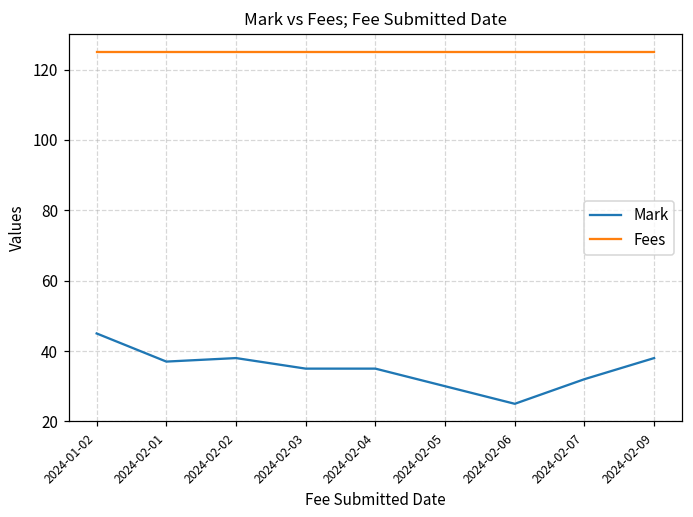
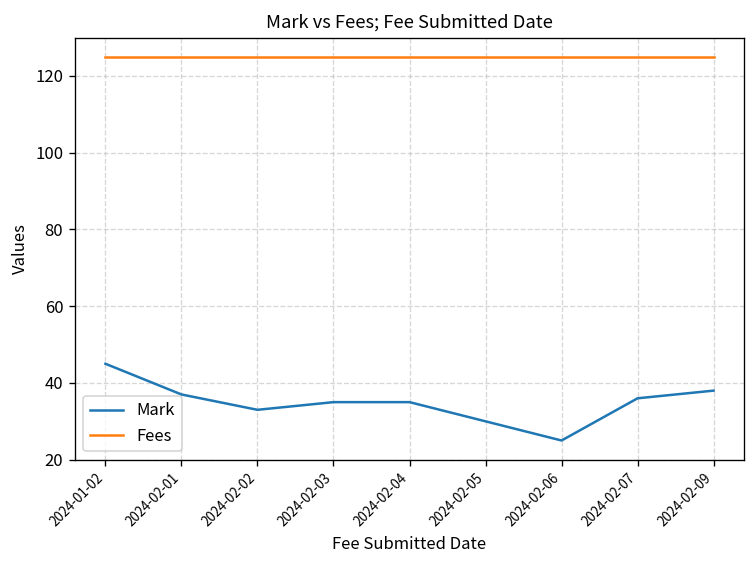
  {
    "Mark": {
      "2024-01-02": 45,
      "2024-02-01": 37,
-     "2024-02-02": 38,
+     "2024-02-02": 33,
      "2024-02-03": 35,
      "2024-02-04": 35,
      "2024-02-05": 30,
      "2024-02-06": 25,
-     "2024-02-07": 32,
+     "2024-02-07": 36,
      "2024-02-09": 38
    },
    "Fees": {
      "2024-01-02": 125,
      "2024-02-01": 125,
      "2024-02-02": 125,
      "2024-02-03": 125,
      "2024-02-04": 125,
      "2024-02-05": 125,
      "2024-02-06": 125,
      "2024-02-07": 125,
      "2024-02-09": 125
    }
  }
